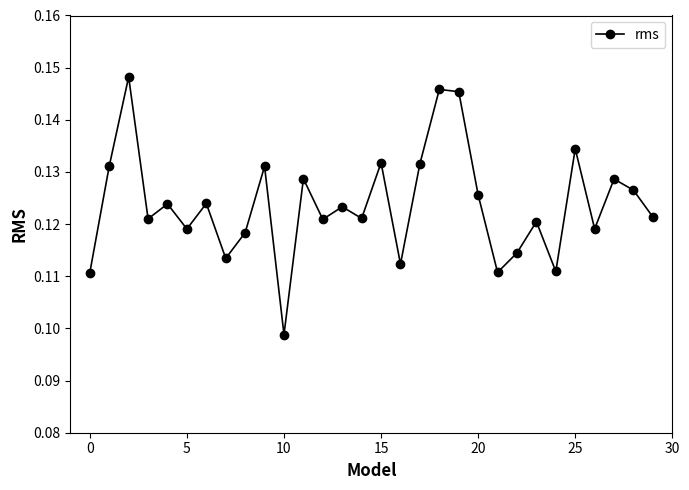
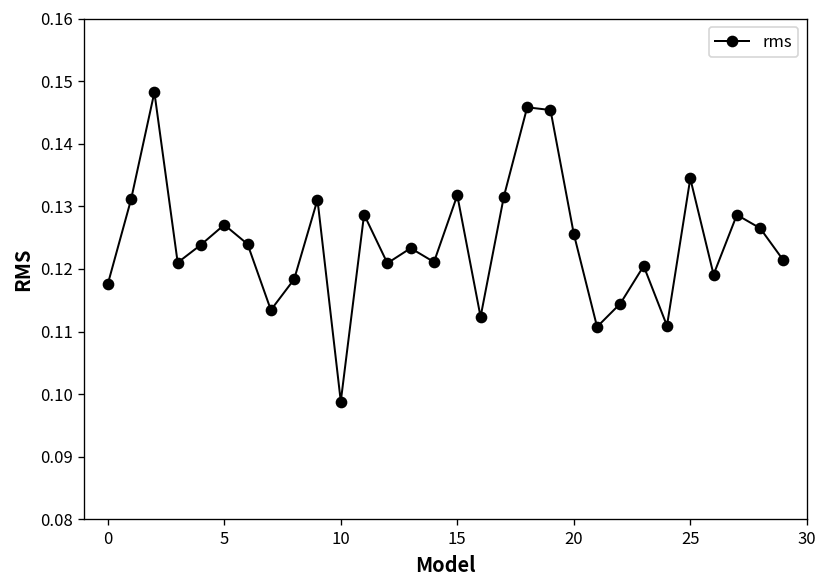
  {
-   "0": 0.111,
-   "5": 0.119,
+   "0": 0.118,
+   "5": 0.127,
    "10": 0.099,
    "15": 0.132,
    "20": 0.126,
    "25": 0.134
  }
